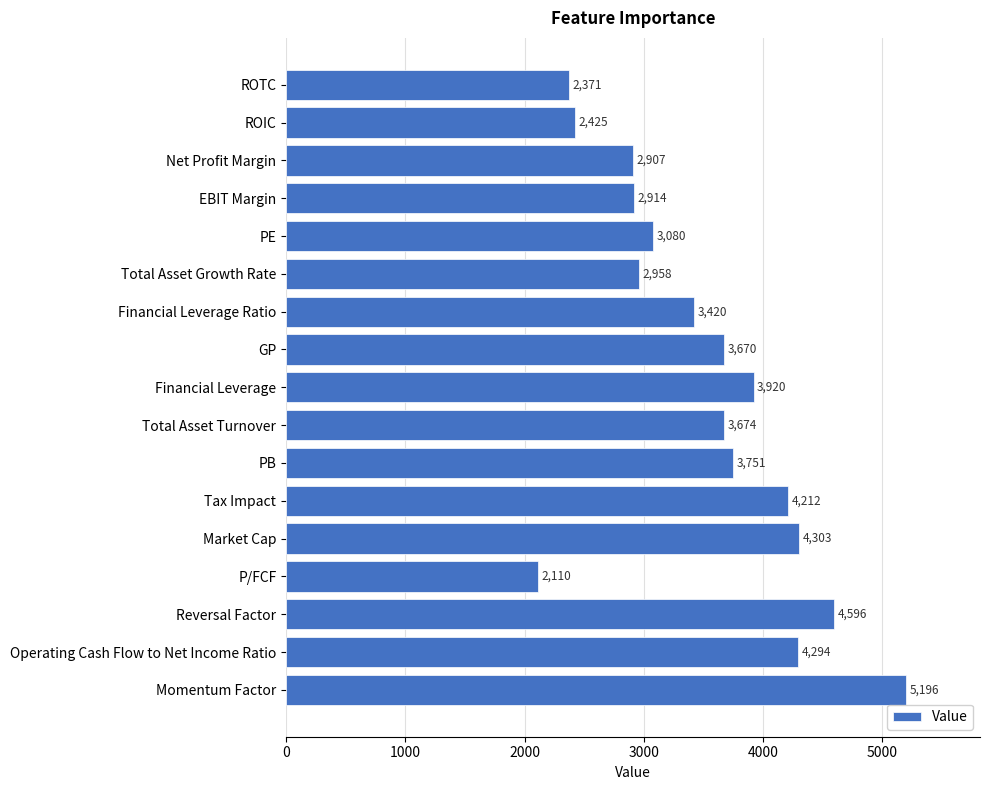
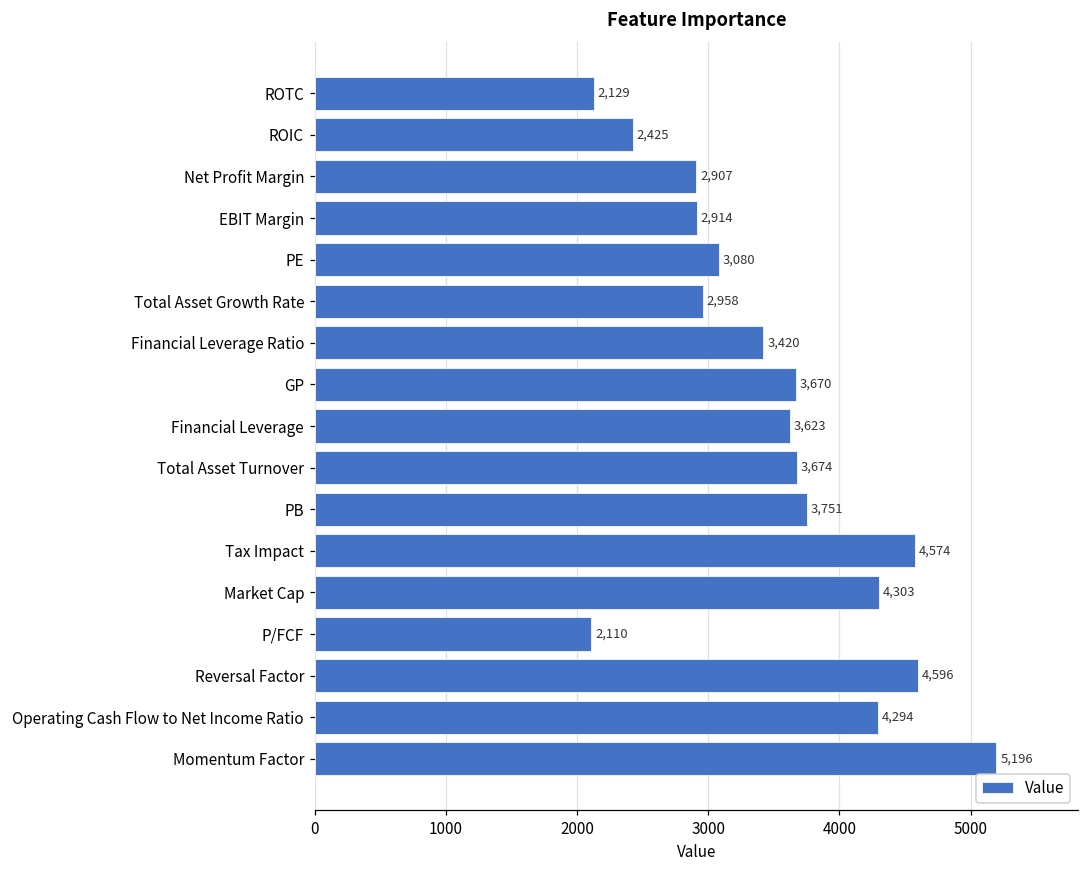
  {
-   "ROTC": "2,371",
+   "ROTC": "2,129",
    "ROIC": "2,425",
    "Net Profit Margin": "2,907",
    "EBIT Margin": "2,914",
    "PE": "3,080",
    "Total Asset Growth Rate": "2,958",
    "Financial Leverage Ratio": "3,420",
    "GP": "3,670",
-   "Financial Leverage": "3,920",
+   "Financial Leverage": "3,623",
    "Total Asset Turnover": "3,674",
    "PB": "3,751",
-   "Tax Impact": "4,212",
+   "Tax Impact": "4,574",
    "Market Cap": "4,303",
    "P/FCF": "2,110",
    "Reversal Factor": "4,596",
    "Operating Cash Flow to Net Income Ratio": "4,294",
    "Momentum Factor": "5,196"
  }
